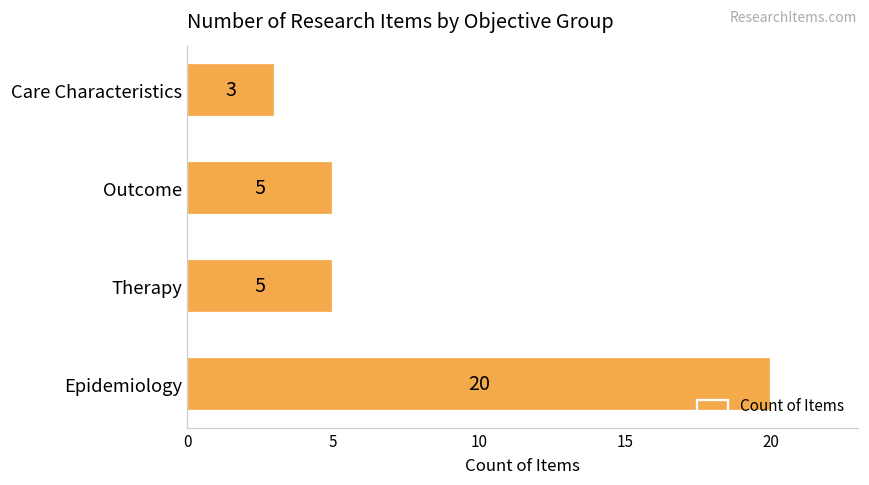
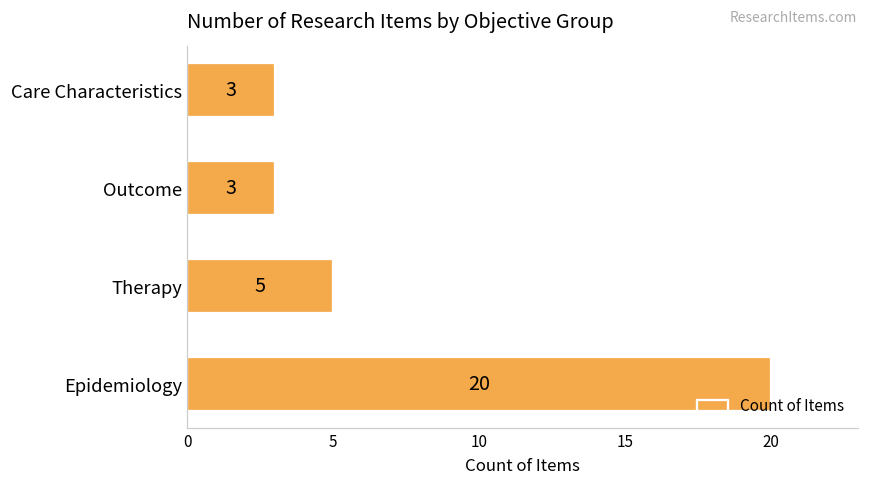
  {
    "Care Characteristics": 3,
-   "Outcome": 5,
+   "Outcome": 3,
    "Therapy": 5,
    "Epidemiology": 20
  }
